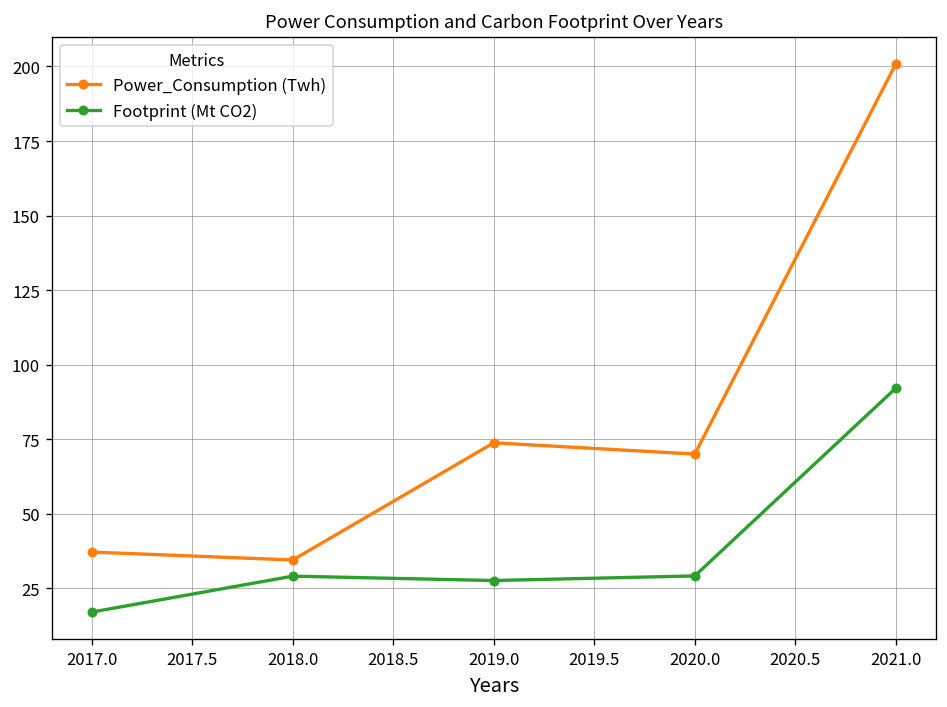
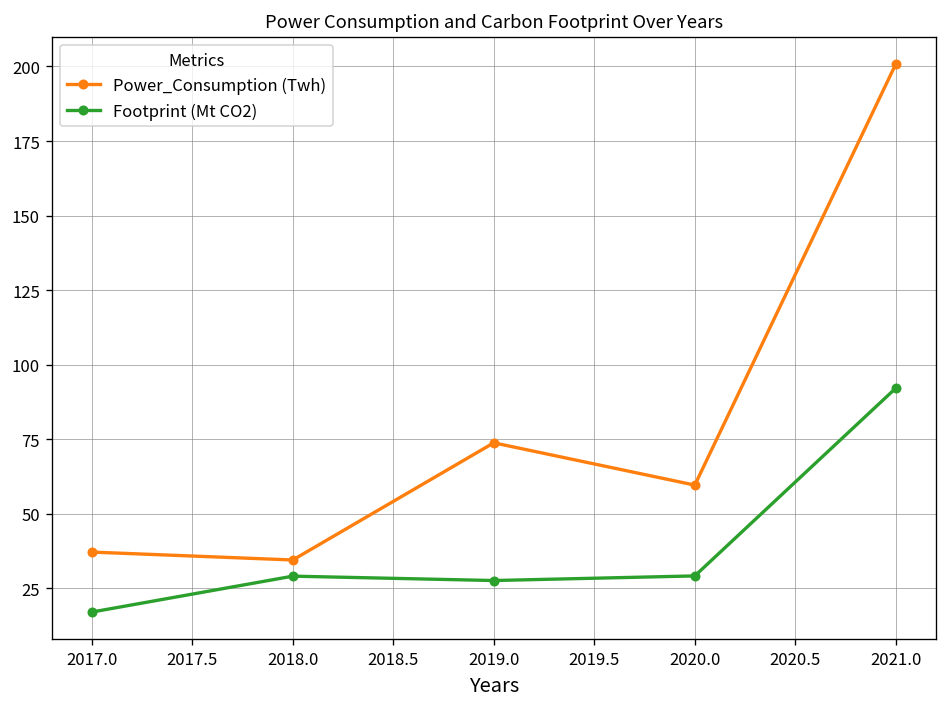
  {
    "Power_Consumption (Twh)": {
      "2017.0": 37,
      "2018.0": 35,
      "2019.0": 74,
-     "2020.0": 70,
+     "2020.0": 60,
      "2021.0": 201
    },
    "Footprint (Mt CO2)": {
      "2017.0": 17,
      "2018.0": 29,
      "2019.0": 28,
      "2020.0": 29,
      "2021.0": 92
    }
  }
